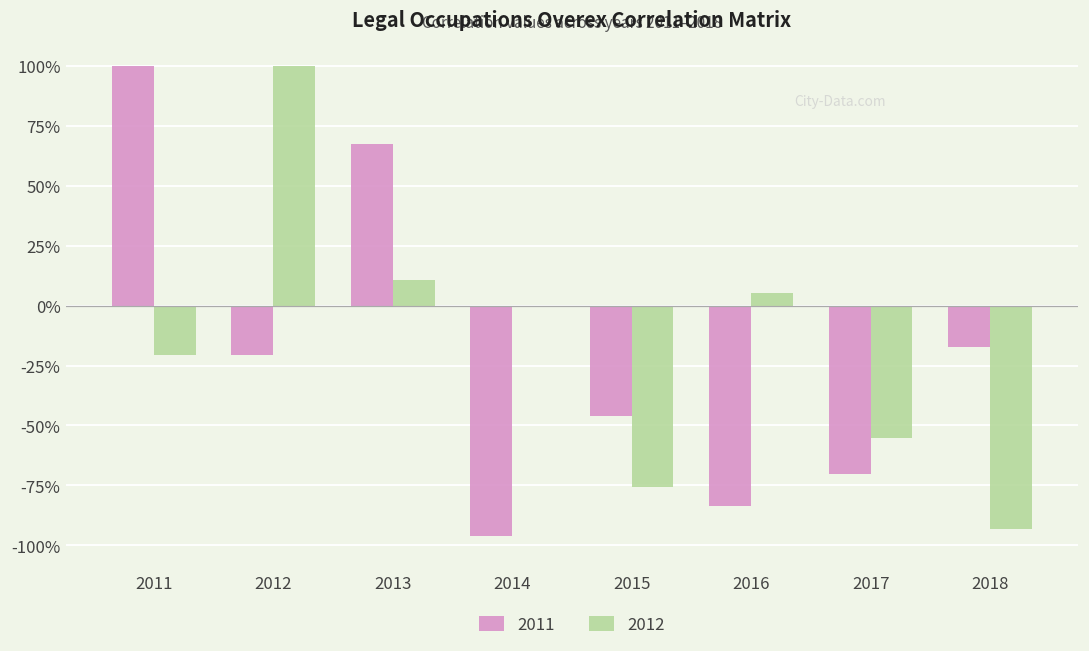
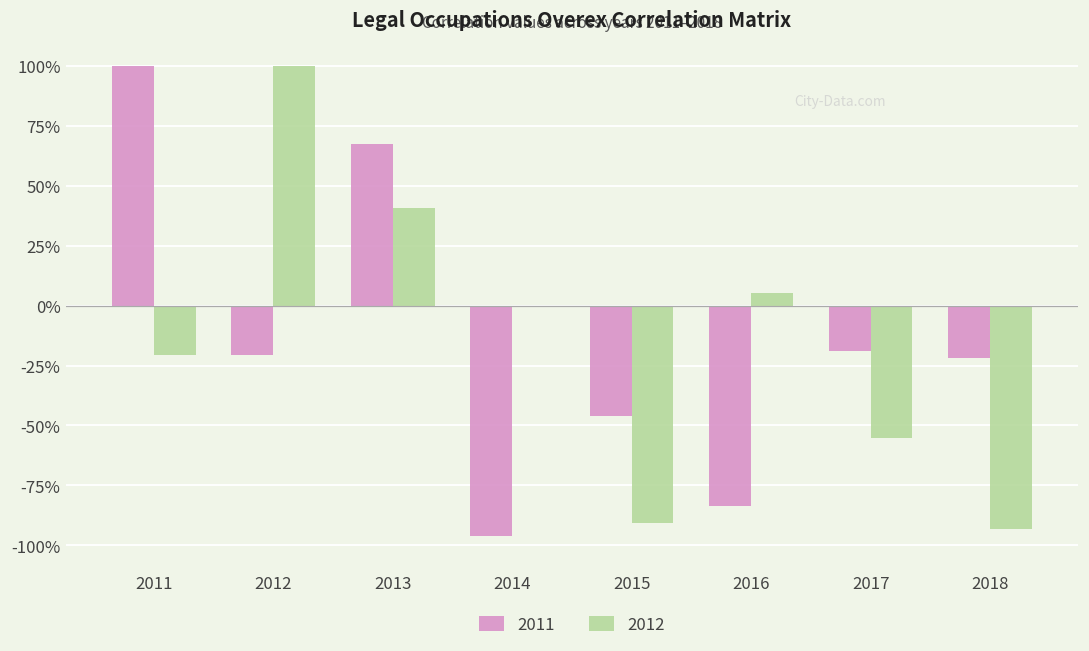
  {
    "2011": {
      "2011": "100%",
      "2012": "-21%",
      "2013": "68%",
      "2014": "-96%",
      "2015": "-46%",
      "2016": "-84%",
-     "2017": "-70%",
-     "2018": "-17%"
+     "2017": "-19%",
+     "2018": "-22%"
    },
    "2012": {
      "2011": "-21%",
      "2012": "100%",
-     "2013": "11%",
-     "2015": "-75%",
+     "2013": "41%",
+     "2015": "-91%",
      "2016": "5%",
      "2017": "-55%",
      "2018": "-93%"
    }
  }
